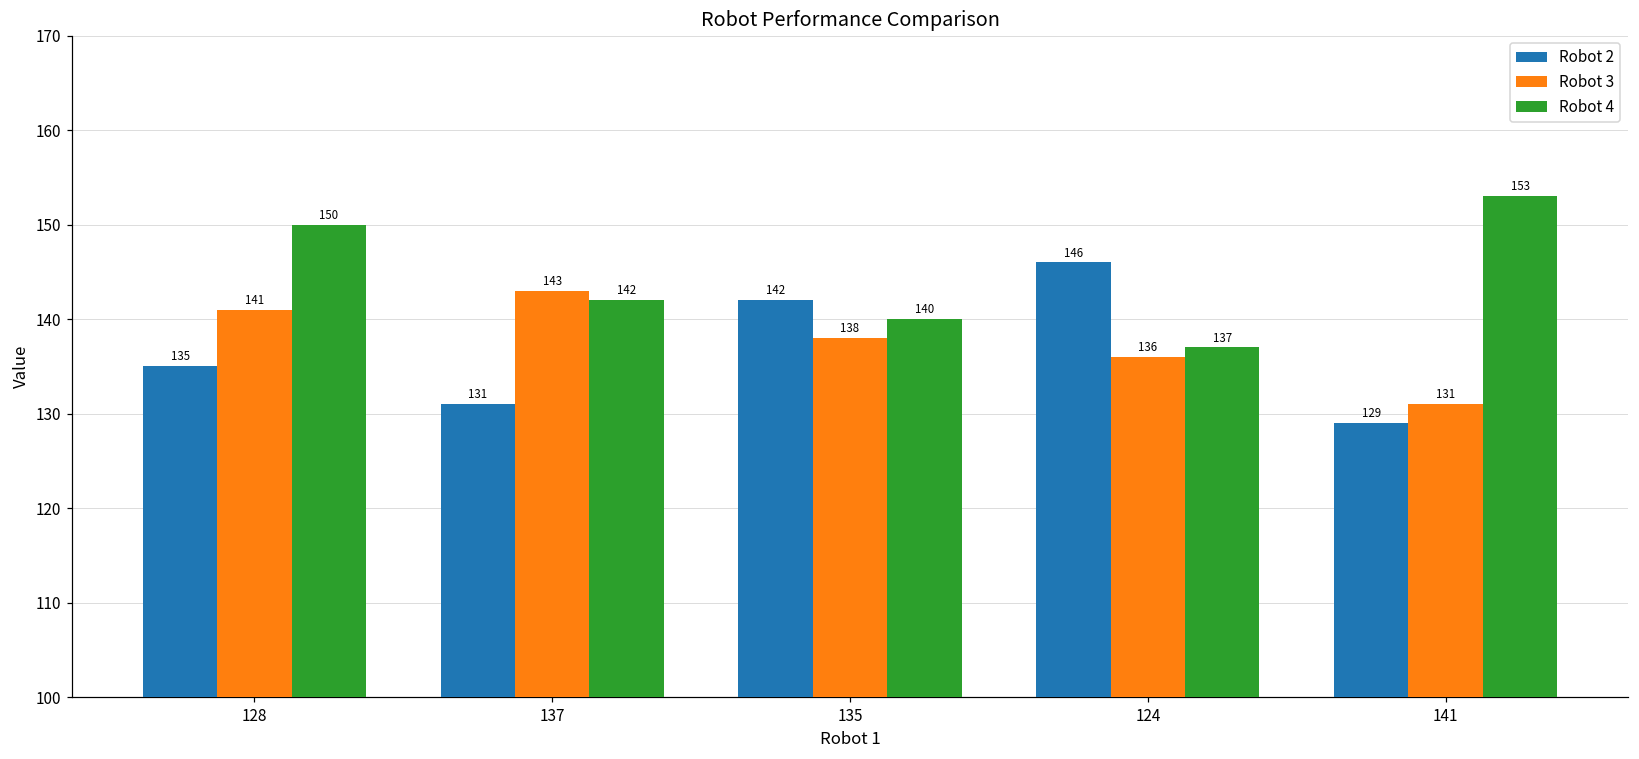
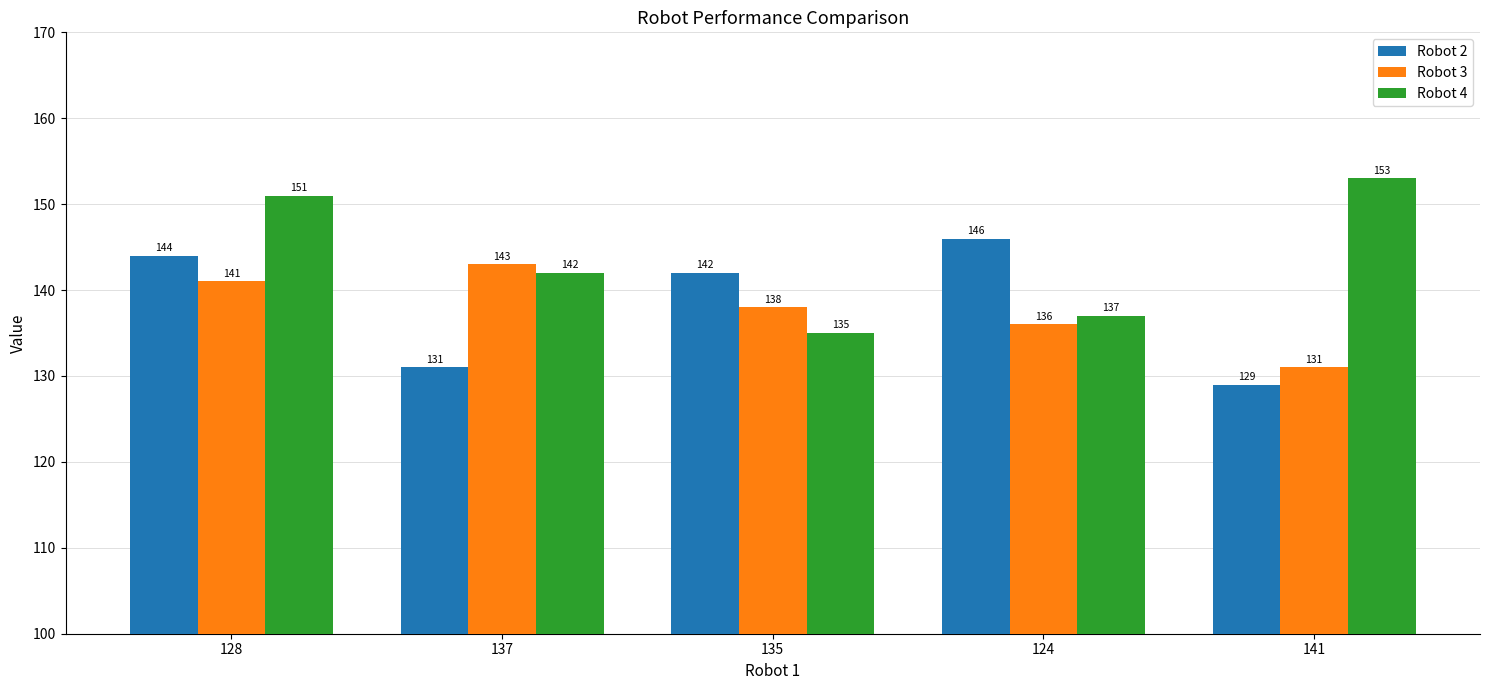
  {
    "Robot 2": {
-     "128": 135,
+     "128": 144,
      "137": 131,
      "135": 142,
      "124": 146,
      "141": 129
    },
    "Robot 3": {
      "128": 141,
      "137": 143,
      "135": 138,
      "124": 136,
      "141": 131
    },
    "Robot 4": {
-     "128": 150,
+     "128": 151,
      "137": 142,
-     "135": 140,
+     "135": 135,
      "124": 137,
      "141": 153
    }
  }
